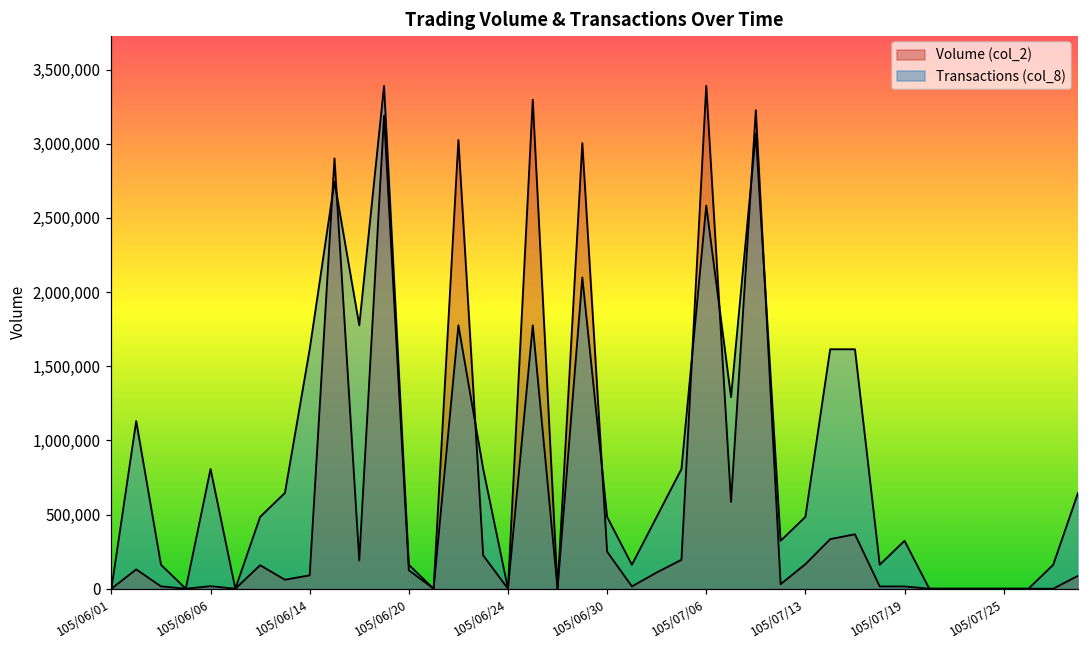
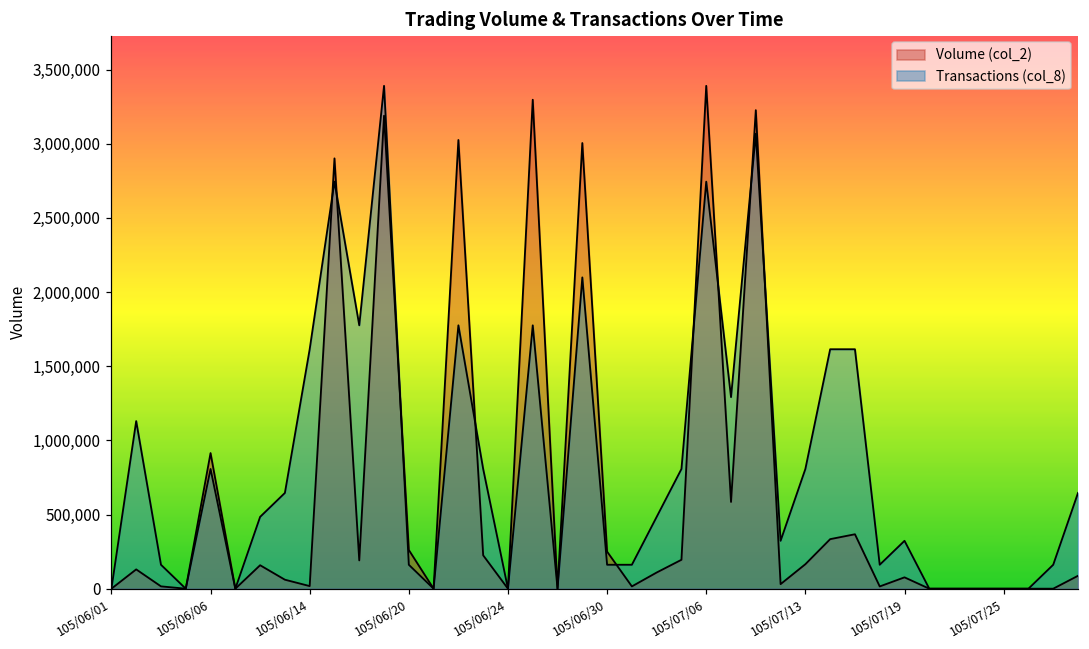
  {
    "Volume (col_2)": {
-     "105/06/06": "20,000",
-     "105/06/14": "90,000",
-     "105/06/20": "120,000",
+     "105/06/06": "910,000",
+     "105/06/14": "20,000",
+     "105/06/20": "260,000",
      "105/06/30": "250,000",
      "105/07/06": "3,390,000",
      "105/07/13": "170,000",
-     "105/07/19": "20,000"
+     "105/07/19": "80,000"
    },
    "Transactions (col_8)": {
      "105/06/06": "810,000",
      "105/06/14": "1,610,000",
      "105/06/20": "160,000",
-     "105/06/30": "480,000",
-     "105/07/06": "2,580,000",
-     "105/07/13": "480,000",
+     "105/06/30": "160,000",
+     "105/07/06": "2,740,000",
+     "105/07/13": "810,000",
      "105/07/19": "320,000"
    }
  }
